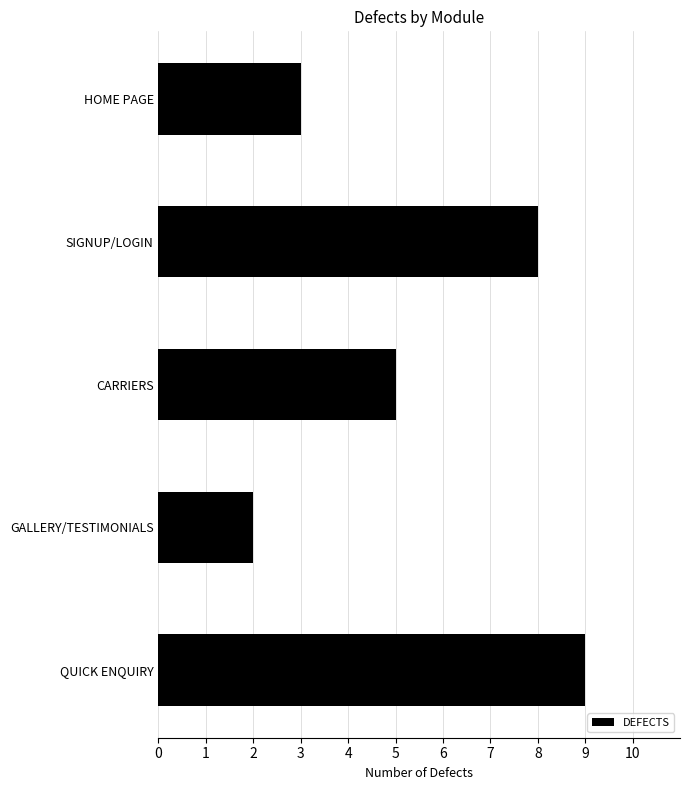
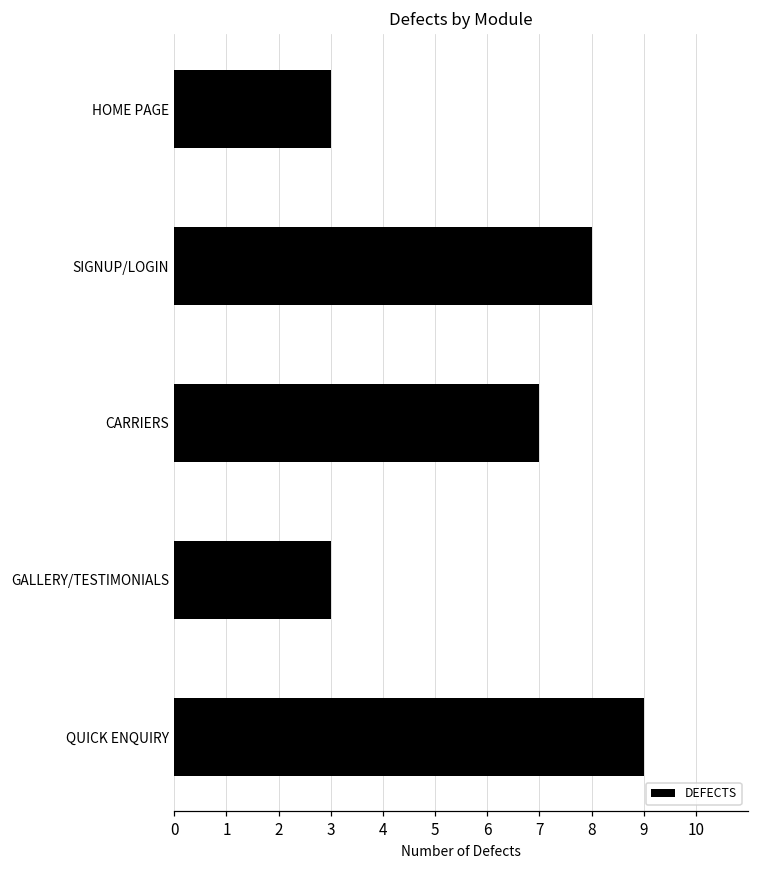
  {
    "HOME PAGE": 3,
    "SIGNUP/LOGIN": 8,
-   "CARRIERS": 5,
-   "GALLERY/TESTIMONIALS": 2,
+   "CARRIERS": 7,
+   "GALLERY/TESTIMONIALS": 3,
    "QUICK ENQUIRY": 9
  }
